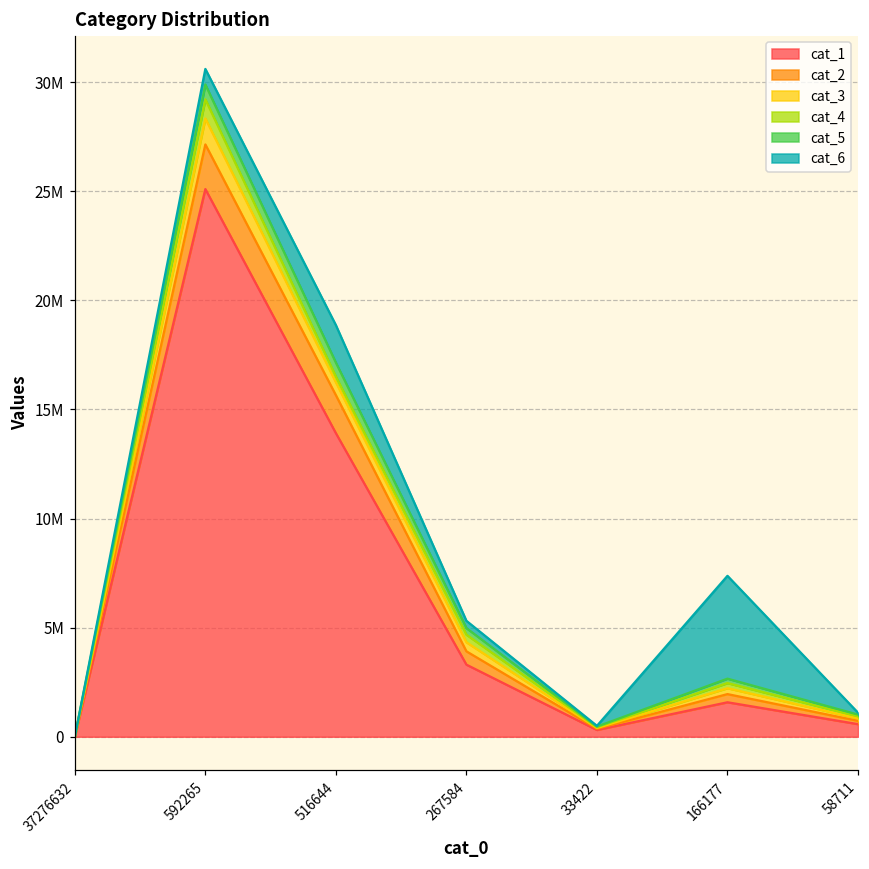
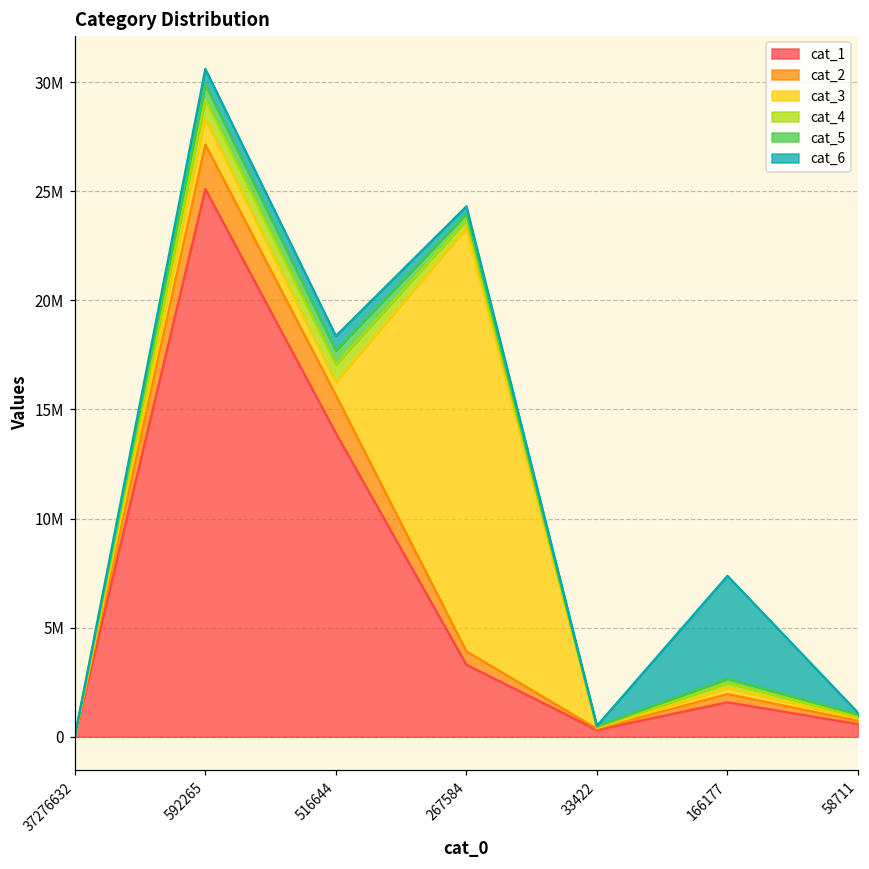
  {
    "cat_1": {
      "592265": 25100000,
      "516644": 13900000,
      "267584": 3300000,
      "166177": 1600000,
      "58711": 600000
    },
    "cat_2": {
      "592265": 2000000,
      "516644": 1700000,
      "267584": 600000,
      "166177": 400000
    },
    "cat_3": {
      "592265": 1200000,
      "516644": 600000,
-     "267584": 400000,
+     "267584": 19400000,
      "166177": 300000
    },
    "cat_4": {
      "592265": 900000,
-     "516644": 300000,
+     "516644": 800000,
      "267584": 300000,
      "166177": 200000
    },
    "cat_5": {
      "592265": 700000,
      "516644": 600000,
      "267584": 300000,
      "166177": 200000
    },
    "cat_6": {
      "592265": 700000,
-     "516644": 1700000,
+     "516644": 700000,
      "267584": 300000,
      "166177": 4700000
    }
  }
